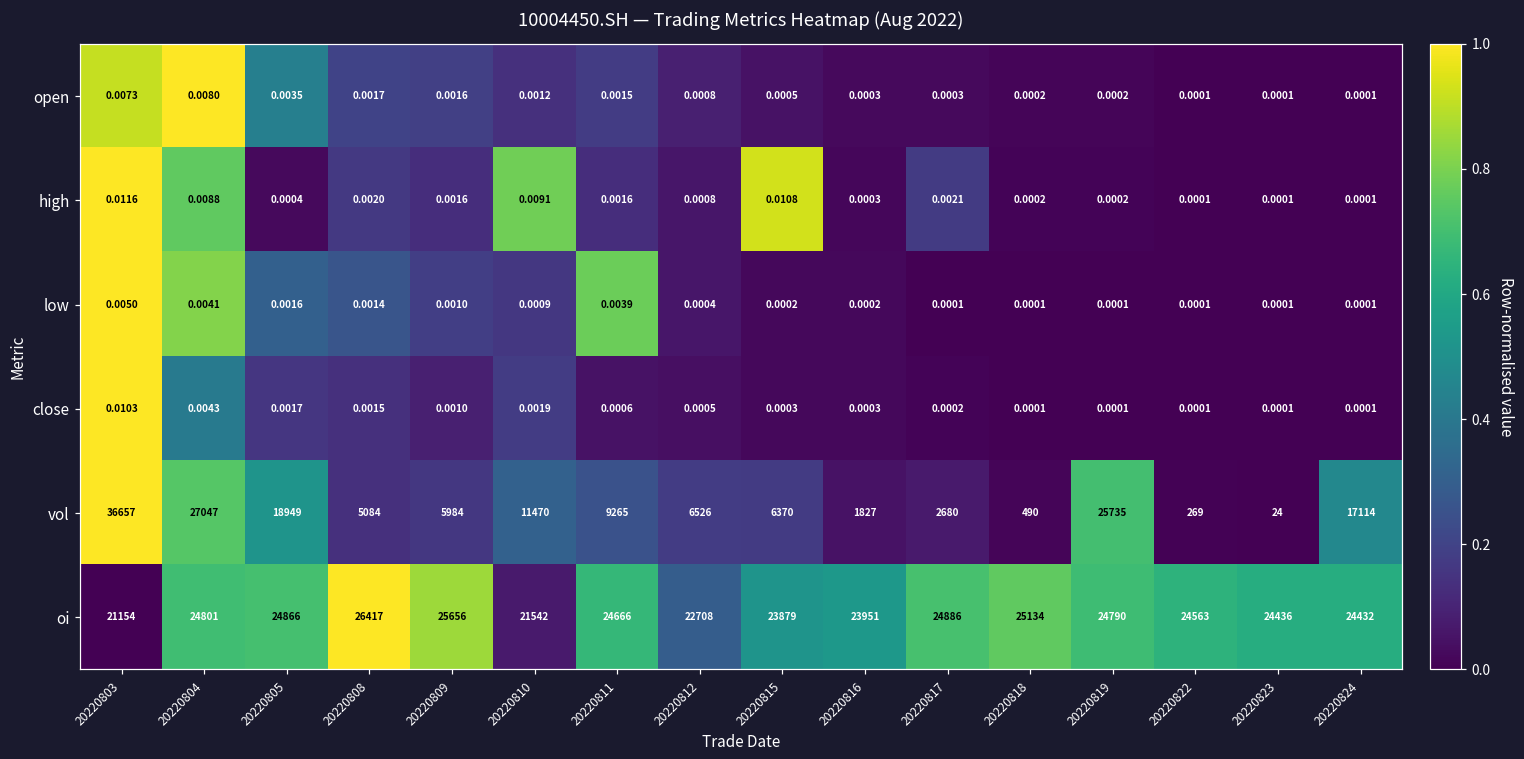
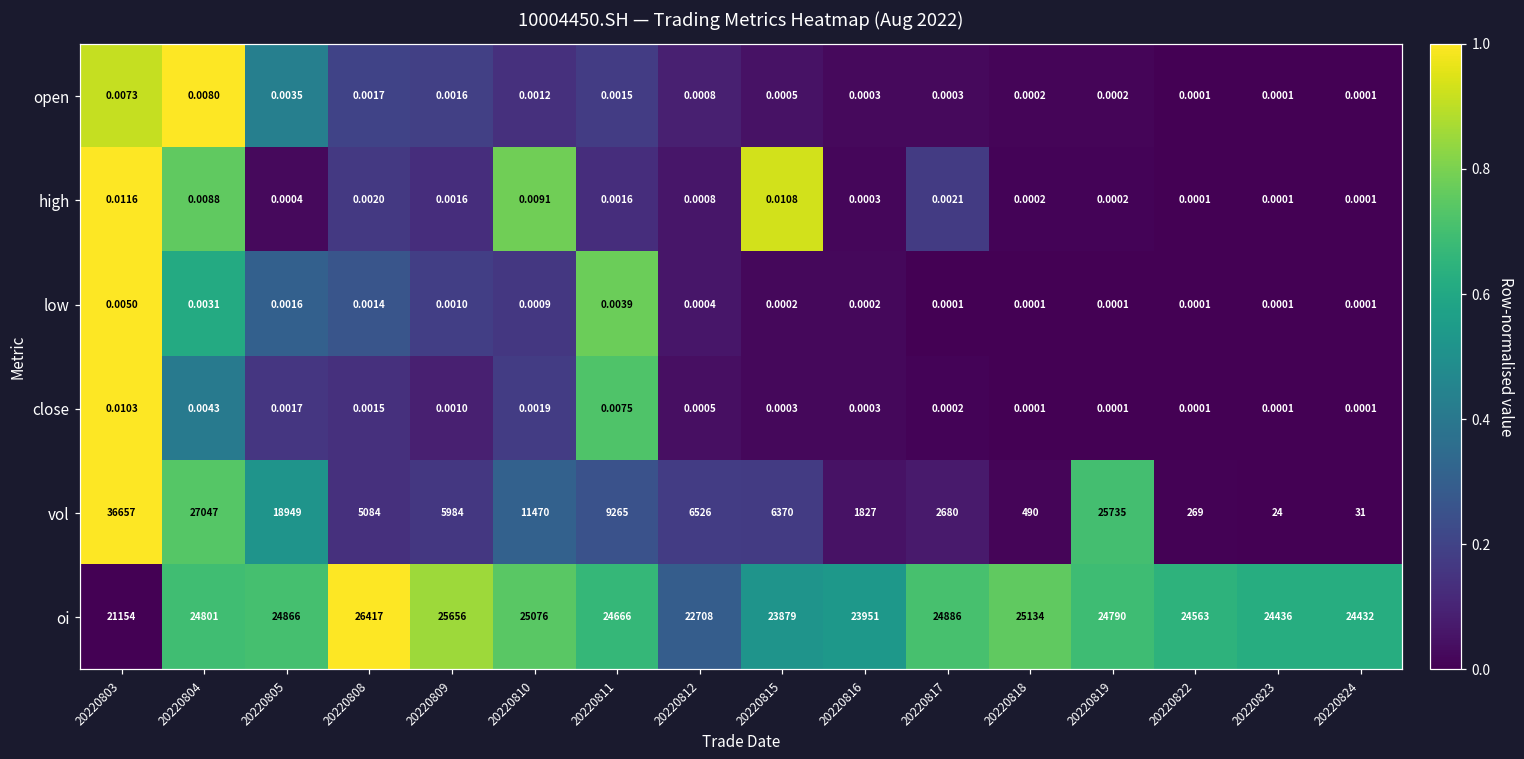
  {
    "open": {
      "20220803": 0.0073,
      "20220804": 0.0080,
      "20220805": 0.0035,
      "20220808": 0.0017,
      "20220809": 0.0016,
      "20220810": 0.0012,
      "20220811": 0.0015,
      "20220812": 0.0008,
      "20220815": 0.0005,
      "20220816": 0.0003,
      "20220817": 0.0003,
      "20220818": 0.0002,
      "20220819": 0.0002,
      "20220822": 0.0001,
      "20220823": 0.0001,
      "20220824": 0.0001
    },
    "high": {
      "20220803": 0.0116,
      "20220804": 0.0088,
      "20220805": 0.0004,
      "20220808": 0.0020,
      "20220809": 0.0016,
      "20220810": 0.0091,
      "20220811": 0.0016,
      "20220812": 0.0008,
      "20220815": 0.0108,
      "20220816": 0.0003,
      "20220817": 0.0021,
      "20220818": 0.0002,
      "20220819": 0.0002,
      "20220822": 0.0001,
      "20220823": 0.0001,
      "20220824": 0.0001
    },
    "low": {
      "20220803": 0.0050,
-     "20220804": 0.0041,
+     "20220804": 0.0031,
      "20220805": 0.0016,
      "20220808": 0.0014,
      "20220809": 0.0010,
      "20220810": 0.0009,
      "20220811": 0.0039,
      "20220812": 0.0004,
      "20220815": 0.0002,
      "20220816": 0.0002,
      "20220817": 0.0001,
      "20220818": 0.0001,
      "20220819": 0.0001,
      "20220822": 0.0001,
      "20220823": 0.0001,
      "20220824": 0.0001
    },
    "close": {
      "20220803": 0.0103,
      "20220804": 0.0043,
      "20220805": 0.0017,
      "20220808": 0.0015,
      "20220809": 0.0010,
      "20220810": 0.0019,
-     "20220811": 0.0006,
+     "20220811": 0.0075,
      "20220812": 0.0005,
      "20220815": 0.0003,
      "20220816": 0.0003,
      "20220817": 0.0002,
      "20220818": 0.0001,
      "20220819": 0.0001,
      "20220822": 0.0001,
      "20220823": 0.0001,
      "20220824": 0.0001
    },
    "vol": {
      "20220803": 36657,
      "20220804": 27047,
      "20220805": 18949,
      "20220808": 5084,
      "20220809": 5984,
      "20220810": 11470,
      "20220811": 9265,
      "20220812": 6526,
      "20220815": 6370,
      "20220816": 1827,
      "20220817": 2680,
      "20220818": 490,
      "20220819": 25735,
      "20220822": 269,
      "20220823": 24,
-     "20220824": 17114
+     "20220824": 31
    },
    "oi": {
      "20220803": 21154,
      "20220804": 24801,
      "20220805": 24866,
      "20220808": 26417,
      "20220809": 25656,
-     "20220810": 21542,
+     "20220810": 25076,
      "20220811": 24666,
      "20220812": 22708,
      "20220815": 23879,
      "20220816": 23951,
      "20220817": 24886,
      "20220818": 25134,
      "20220819": 24790,
      "20220822": 24563,
      "20220823": 24436,
      "20220824": 24432
    }
  }
